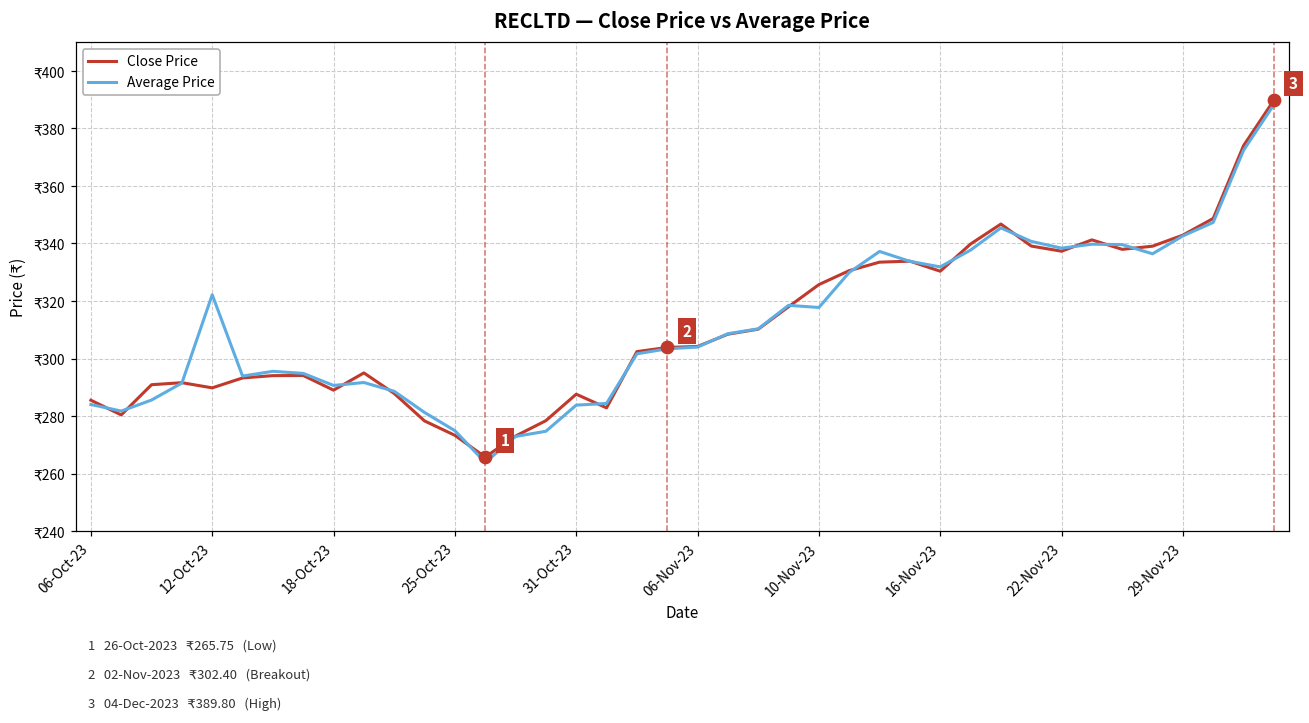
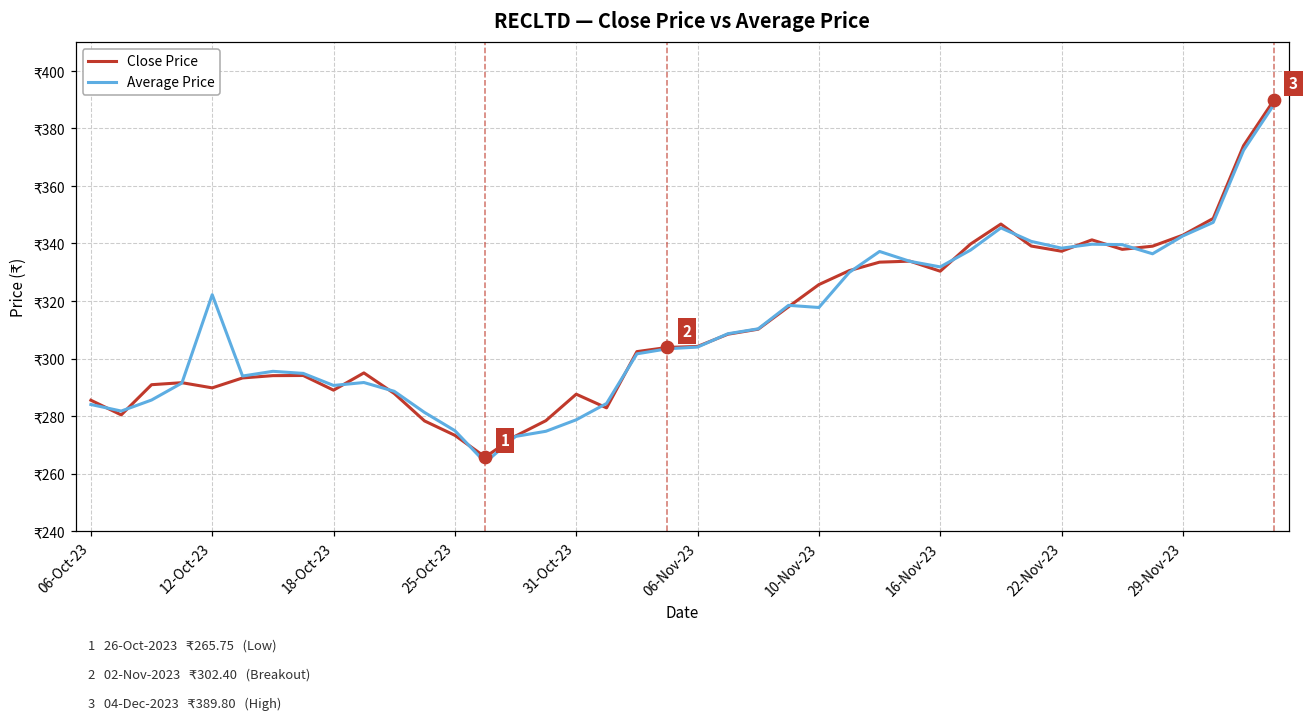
  {
    "Average Price": {
      "06-Oct-23": "₹284",
      "12-Oct-23": "₹322",
      "18-Oct-23": "₹291",
      "25-Oct-23": "₹275",
-     "31-Oct-23": "₹284",
+     "31-Oct-23": "₹279",
      "10-Nov-23": "₹318",
      "16-Nov-23": "₹332",
      "22-Nov-23": "₹338"
    }
  }
